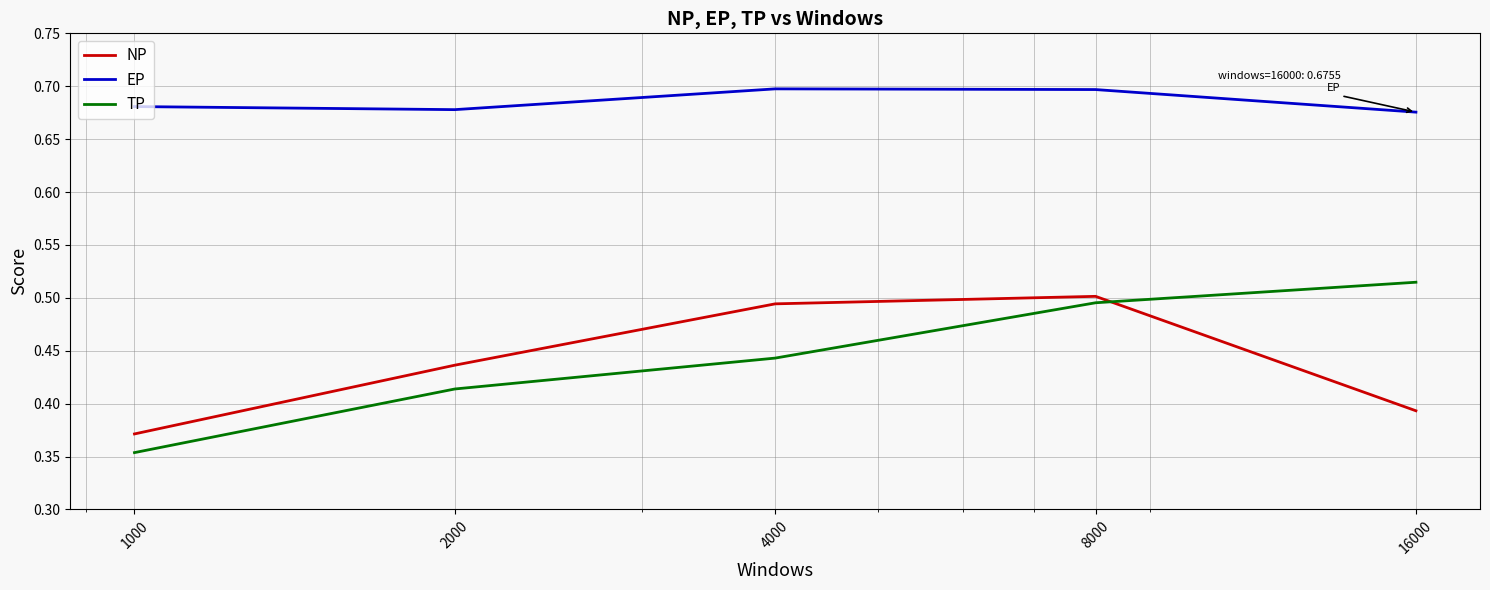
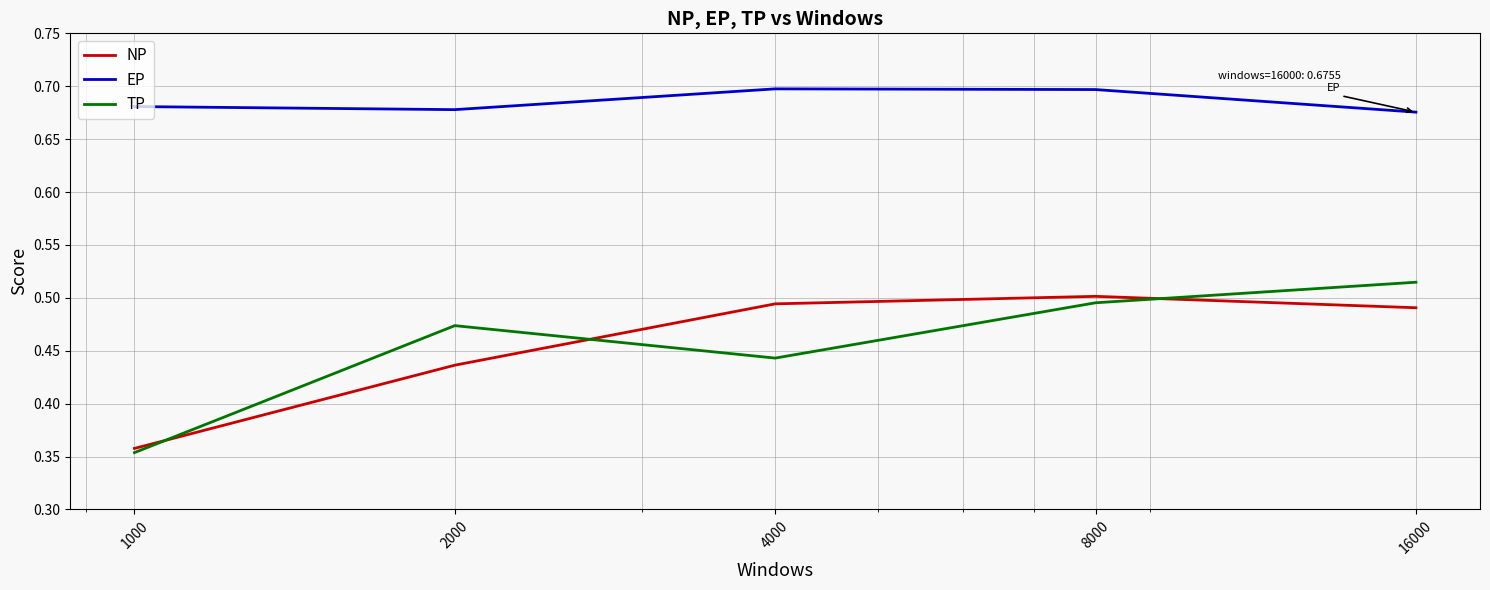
  {
    "NP": {
-     "1000": 0.371,
+     "1000": 0.358,
      "2000": 0.436,
      "4000": 0.494,
      "8000": 0.501,
-     "16000": 0.393
+     "16000": 0.491
    },
    "EP": {
      "16000": 0.6755
    },
    "TP": {
      "1000": 0.354,
-     "2000": 0.414,
+     "2000": 0.474,
      "4000": 0.443,
      "8000": 0.495,
      "16000": 0.515
    }
  }
